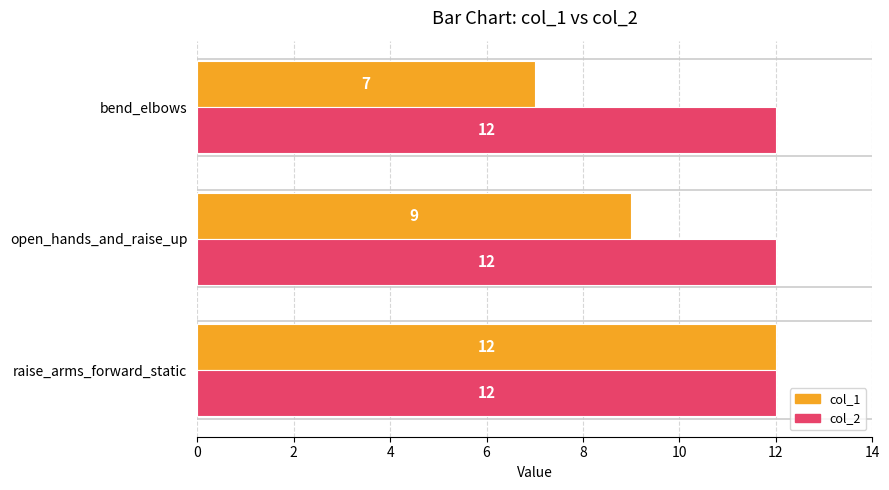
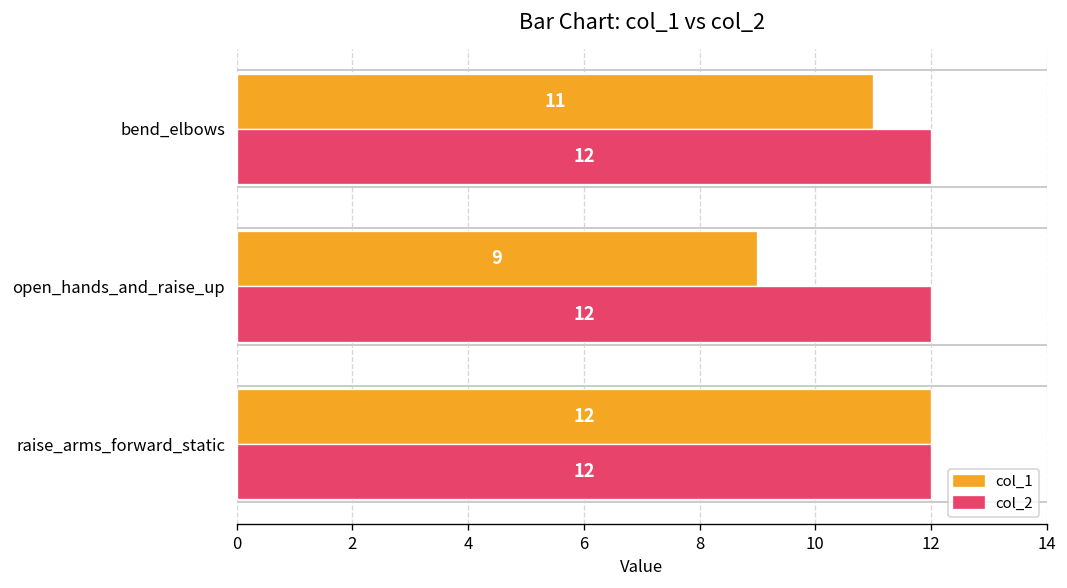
  {
    "col_1": {
-     "bend_elbows": 7,
+     "bend_elbows": 11,
      "open_hands_and_raise_up": 9,
      "raise_arms_forward_static": 12
    },
    "col_2": {
      "bend_elbows": 12,
      "open_hands_and_raise_up": 12,
      "raise_arms_forward_static": 12
    }
  }
